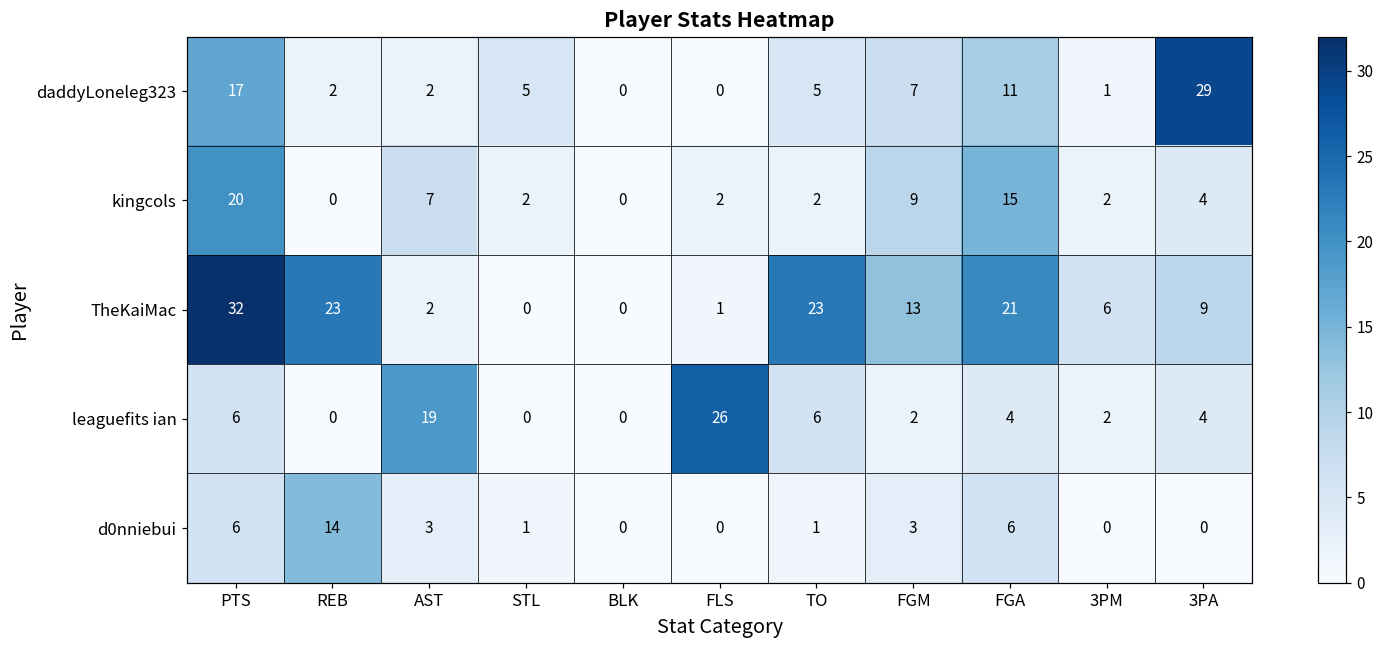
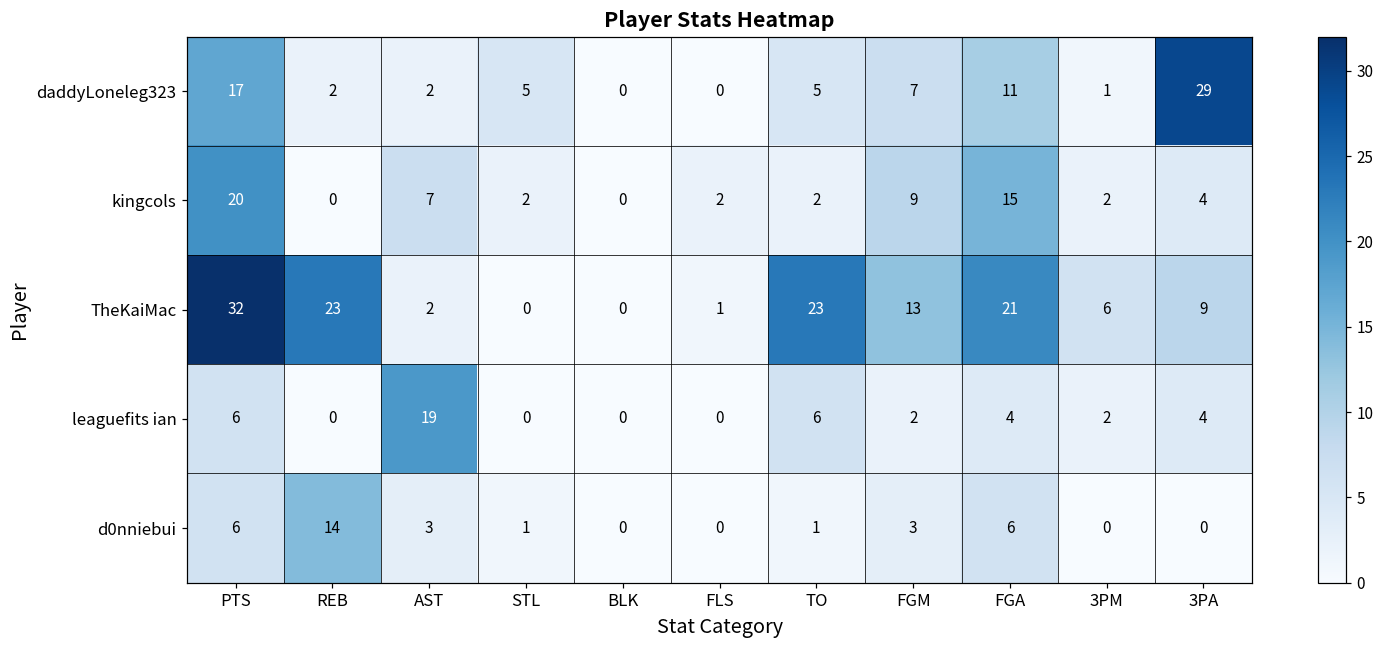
  {
    "daddyLoneleg323": {
      "PTS": 17,
      "REB": 2,
      "AST": 2,
      "STL": 5,
      "BLK": 0,
      "FLS": 0,
      "TO": 5,
      "FGM": 7,
      "FGA": 11,
      "3PM": 1,
      "3PA": 29
    },
    "kingcols": {
      "PTS": 20,
      "REB": 0,
      "AST": 7,
      "STL": 2,
      "BLK": 0,
      "FLS": 2,
      "TO": 2,
      "FGM": 9,
      "FGA": 15,
      "3PM": 2,
      "3PA": 4
    },
    "TheKaiMac": {
      "PTS": 32,
      "REB": 23,
      "AST": 2,
      "STL": 0,
      "BLK": 0,
      "FLS": 1,
      "TO": 23,
      "FGM": 13,
      "FGA": 21,
      "3PM": 6,
      "3PA": 9
    },
    "leaguefits ian": {
      "PTS": 6,
      "REB": 0,
      "AST": 19,
      "STL": 0,
      "BLK": 0,
-     "FLS": 26,
+     "FLS": 0,
      "TO": 6,
      "FGM": 2,
      "FGA": 4,
      "3PM": 2,
      "3PA": 4
    },
    "d0nniebui": {
      "PTS": 6,
      "REB": 14,
      "AST": 3,
      "STL": 1,
      "BLK": 0,
      "FLS": 0,
      "TO": 1,
      "FGM": 3,
      "FGA": 6,
      "3PM": 0,
      "3PA": 0
    }
  }
